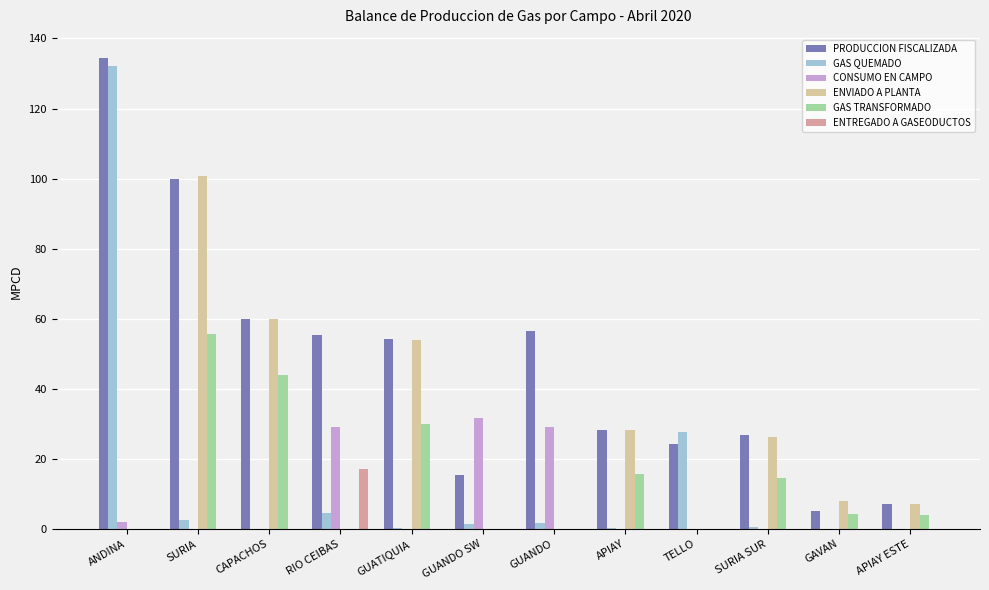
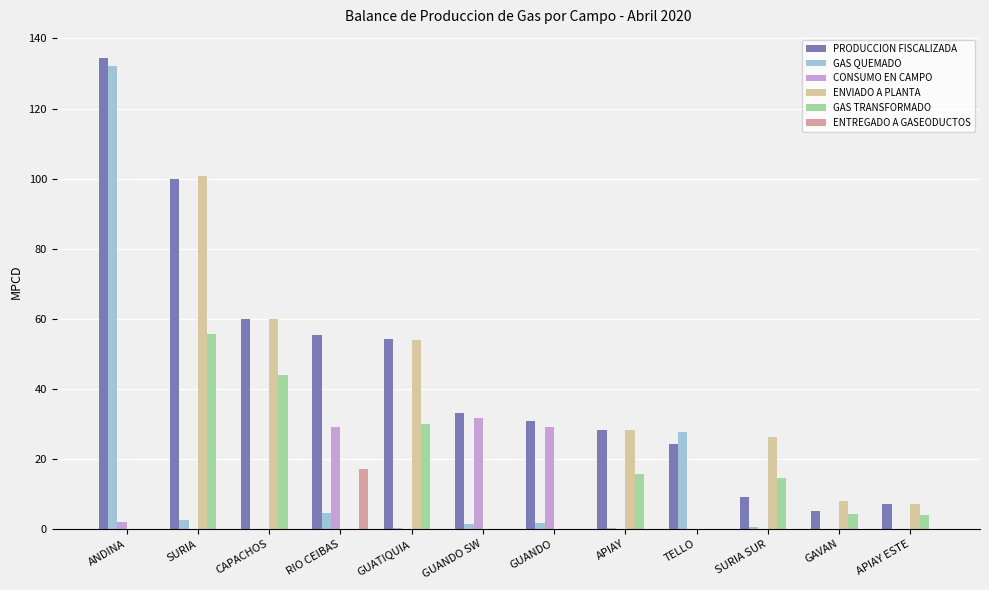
  {
    "PRODUCCION FISCALIZADA": {
      "ANDINA": 134,
      "SURIA": 100,
      "CAPACHOS": 60,
      "RIO CEIBAS": 55,
      "GUATIQUIA": 54,
-     "GUANDO SW": 15,
-     "GUANDO": 57,
+     "GUANDO SW": 33,
+     "GUANDO": 31,
      "APIAY": 28,
      "TELLO": 24,
-     "SURIA SUR": 27,
+     "SURIA SUR": 9,
      "GAVAN": 5,
      "APIAY ESTE": 7
    }
  }
